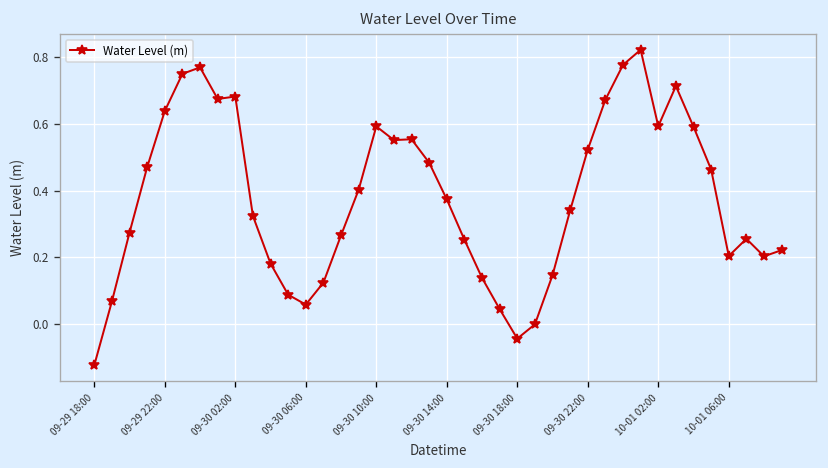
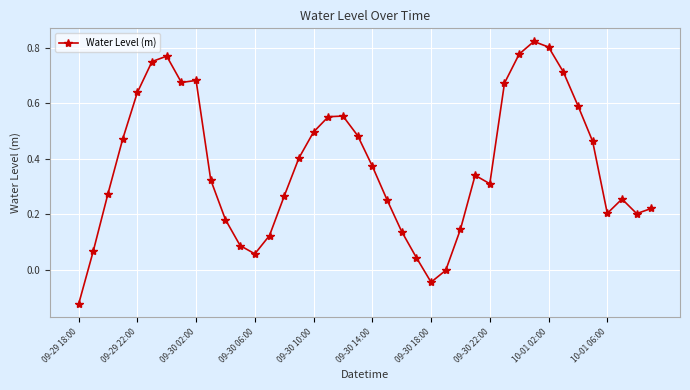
  {
    "09-29 18:00": -0.12,
    "09-29 22:00": 0.64,
    "09-30 02:00": 0.68,
    "09-30 06:00": 0.06,
-   "09-30 10:00": 0.59,
+   "09-30 10:00": 0.50,
    "09-30 14:00": 0.37,
    "09-30 18:00": -0.04,
-   "09-30 22:00": 0.52,
-   "10-01 02:00": 0.59,
+   "09-30 22:00": 0.31,
+   "10-01 02:00": 0.80,
    "10-01 06:00": 0.20
  }
